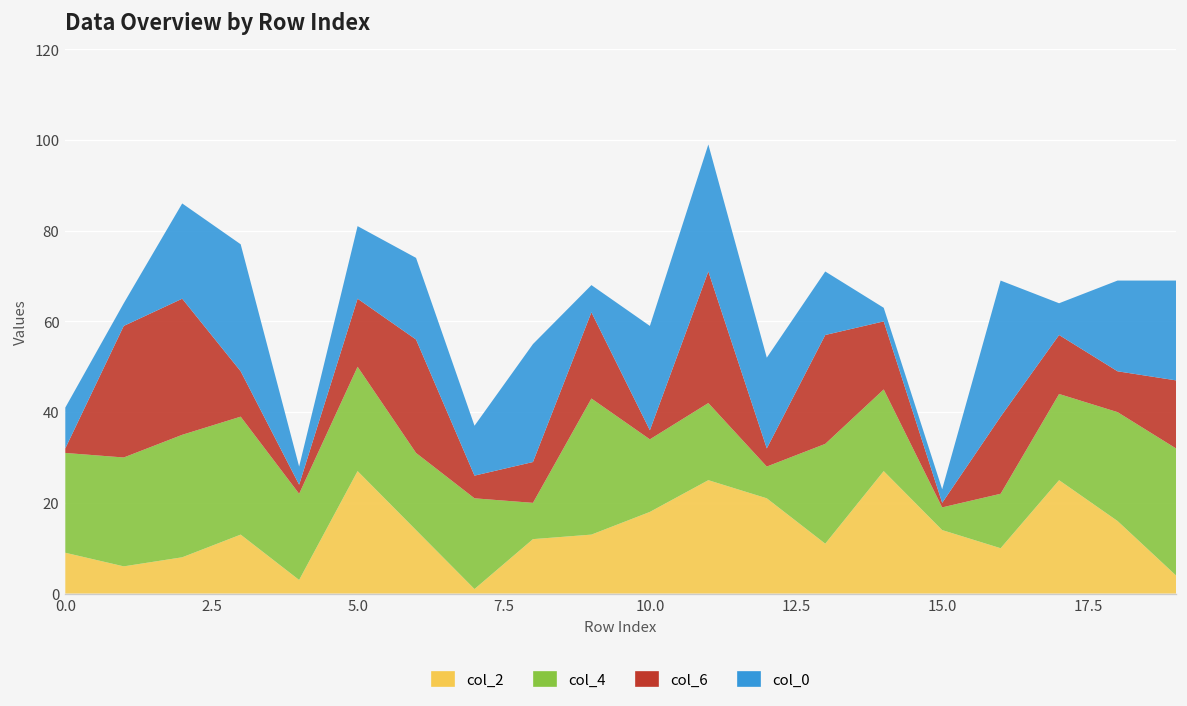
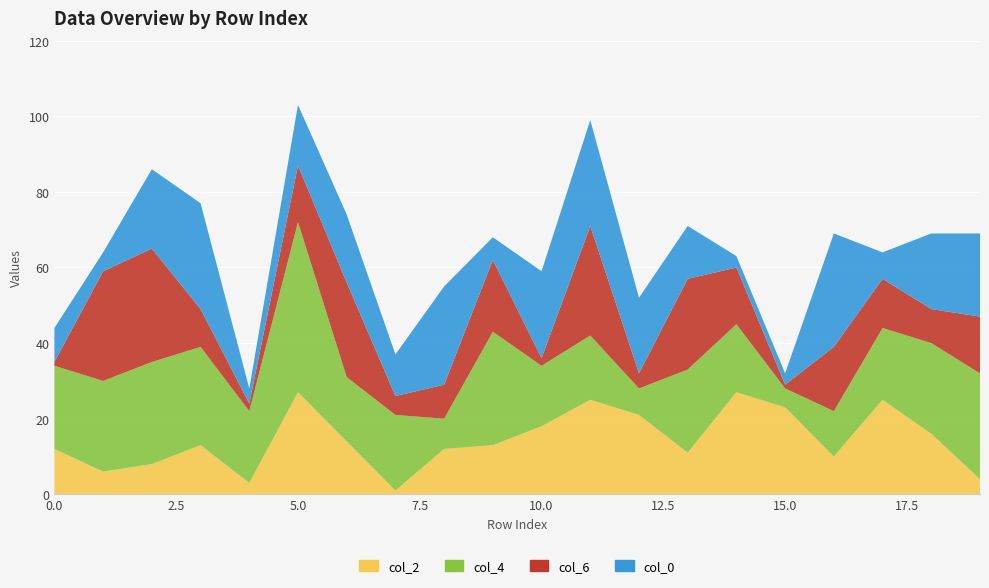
  {
    "col_2": {
-     "0.0": 9,
+     "0.0": 12,
      "5.0": 27,
      "10.0": 18,
-     "15.0": 14
+     "15.0": 23
    },
    "col_4": {
      "0.0": 22,
-     "5.0": 23,
+     "5.0": 45,
      "10.0": 16,
      "15.0": 5
    },
    "col_6": {
      "0.0": 1,
      "5.0": 15,
      "10.0": 2,
      "15.0": 1
    },
    "col_0": {
      "0.0": 9,
      "5.0": 16,
      "10.0": 23,
      "15.0": 3
    }
  }
